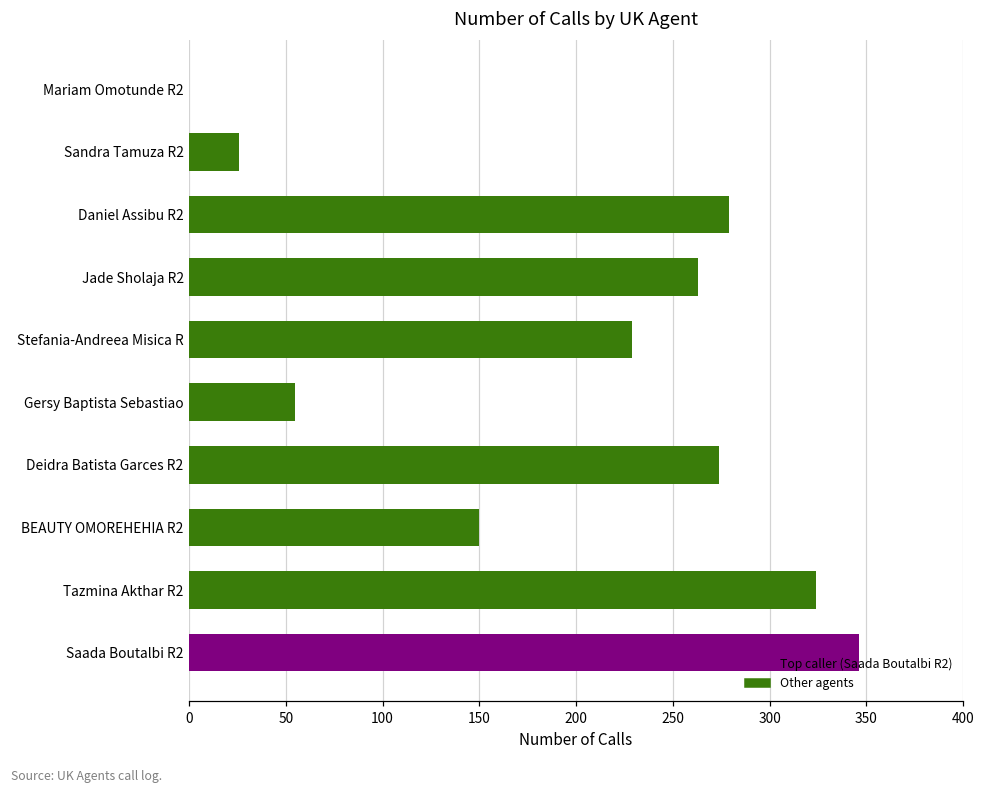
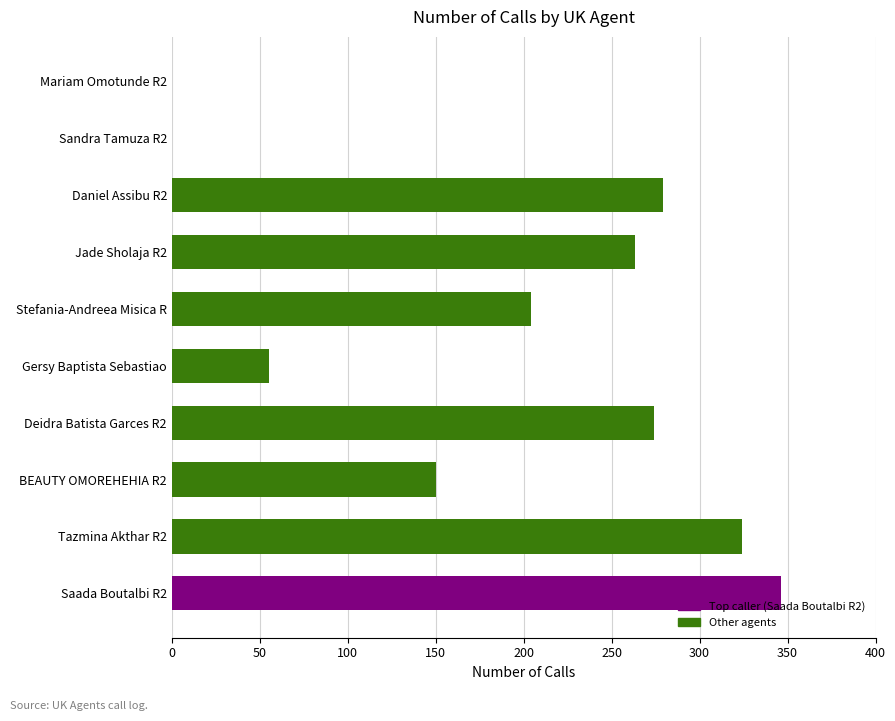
  {
    "Mariam Omotunde R2": 0,
-   "Sandra Tamuza R2": 26,
+   "Sandra Tamuza R2": 0,
    "Daniel Assibu R2": 279,
    "Jade Sholaja R2": 263,
-   "Stefania-Andreea Misica R": 229,
+   "Stefania-Andreea Misica R": 204,
    "Gersy Baptista Sebastiao": 55,
    "Deidra Batista Garces R2": 274,
    "BEAUTY OMOREHEHIA R2": 150,
    "Tazmina Akthar R2": 324,
    "Saada Boutalbi R2": 346
  }
